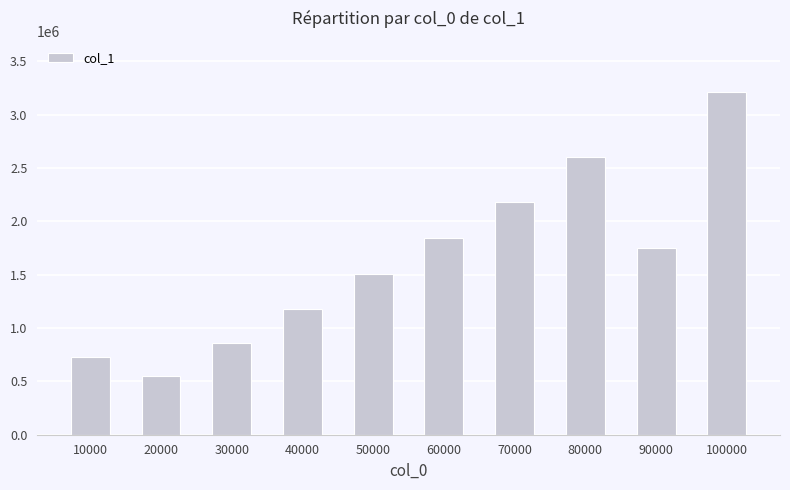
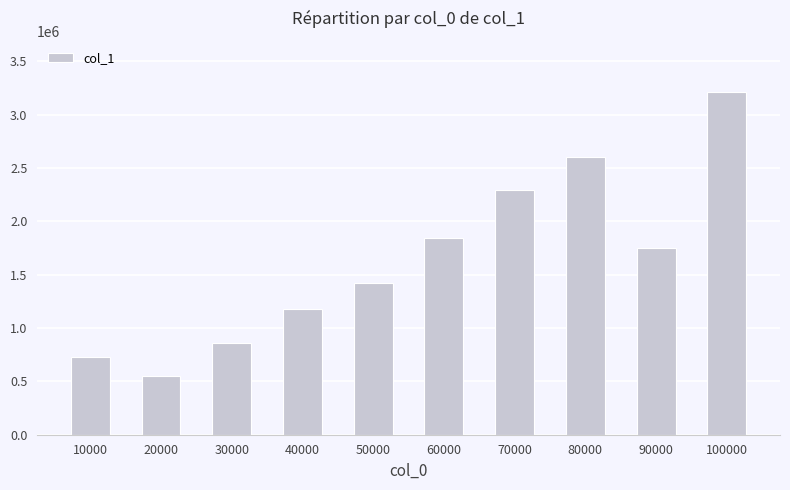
  {
    "10000": 730000,
    "20000": 550000,
    "30000": 860000,
    "40000": 1180000,
-   "50000": 1510000,
+   "50000": 1420000,
    "60000": 1840000,
-   "70000": 2180000,
+   "70000": 2300000,
    "80000": 2600000,
    "90000": 1750000,
    "100000": 3210000
  }
